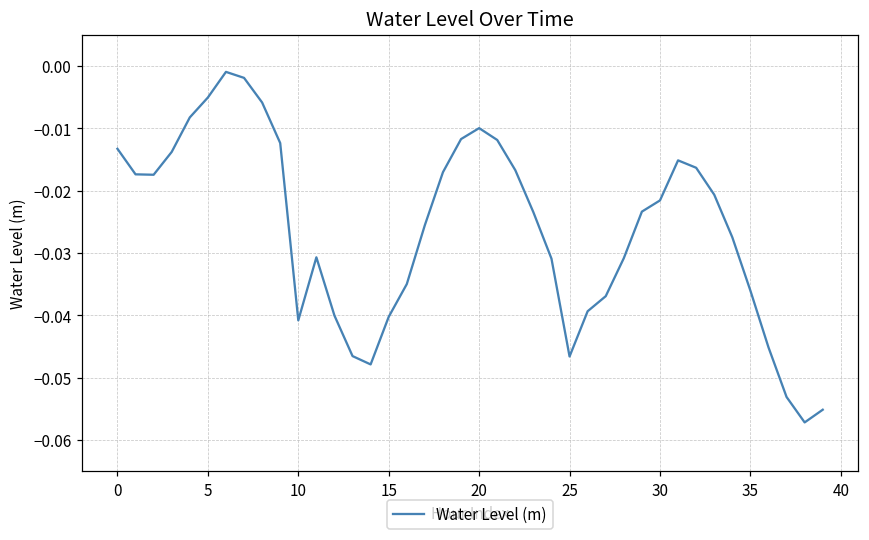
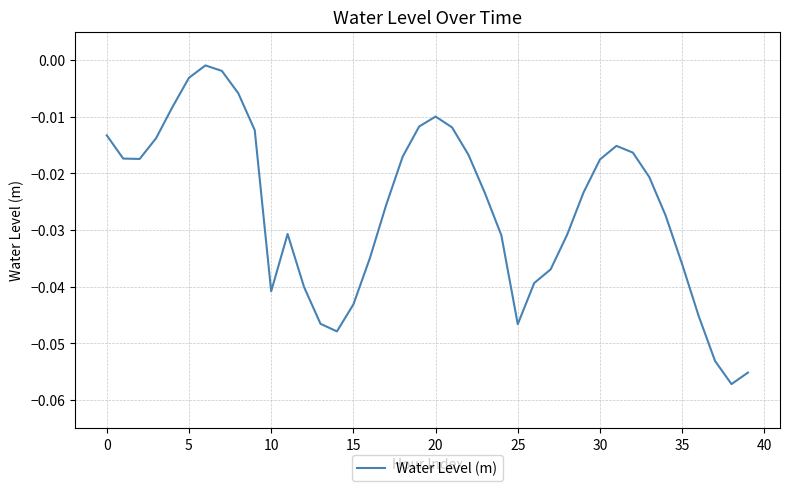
  {
    "0": -0.013,
-   "5": -0.005,
+   "5": -0.003,
    "10": -0.041,
-   "15": -0.040,
+   "15": -0.043,
    "20": -0.010,
    "25": -0.047,
-   "30": -0.022,
+   "30": -0.018,
    "35": -0.036
  }
